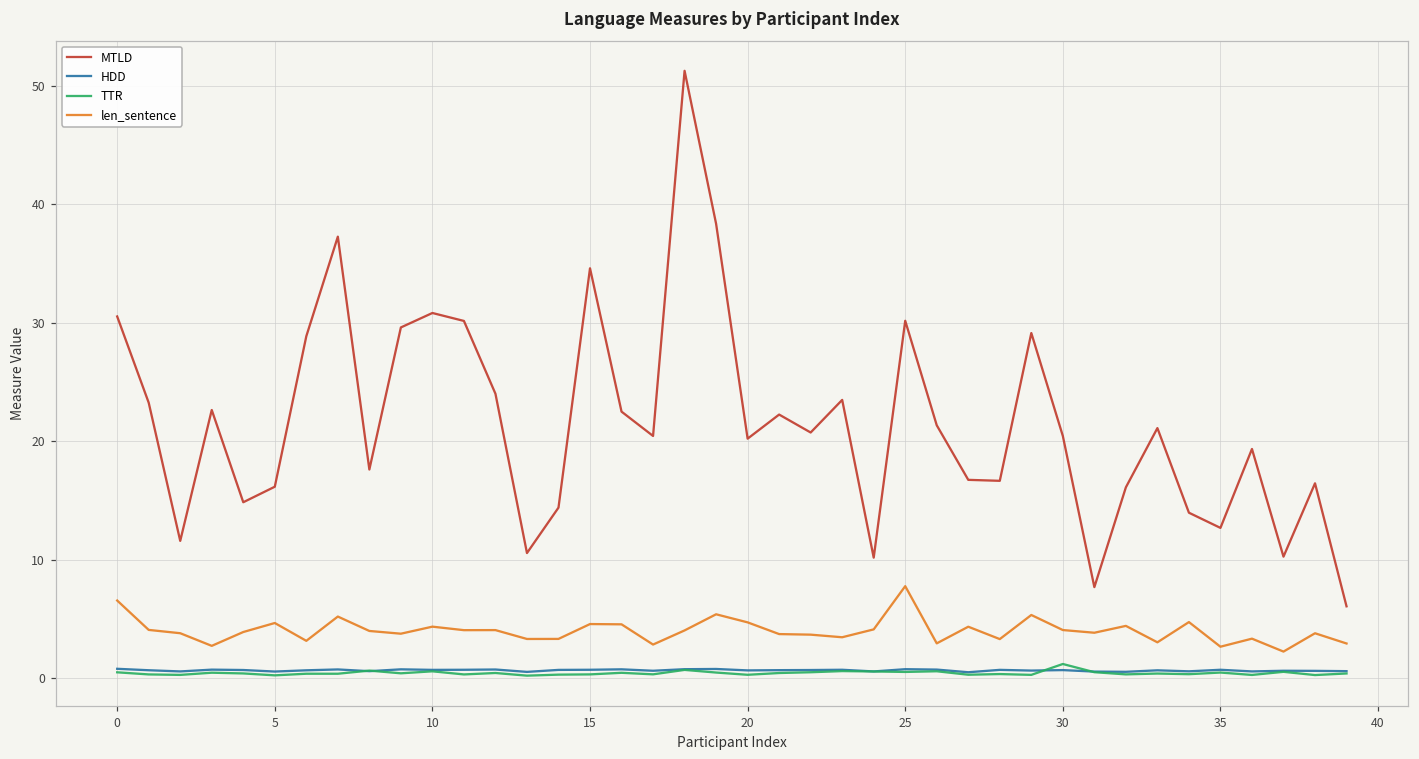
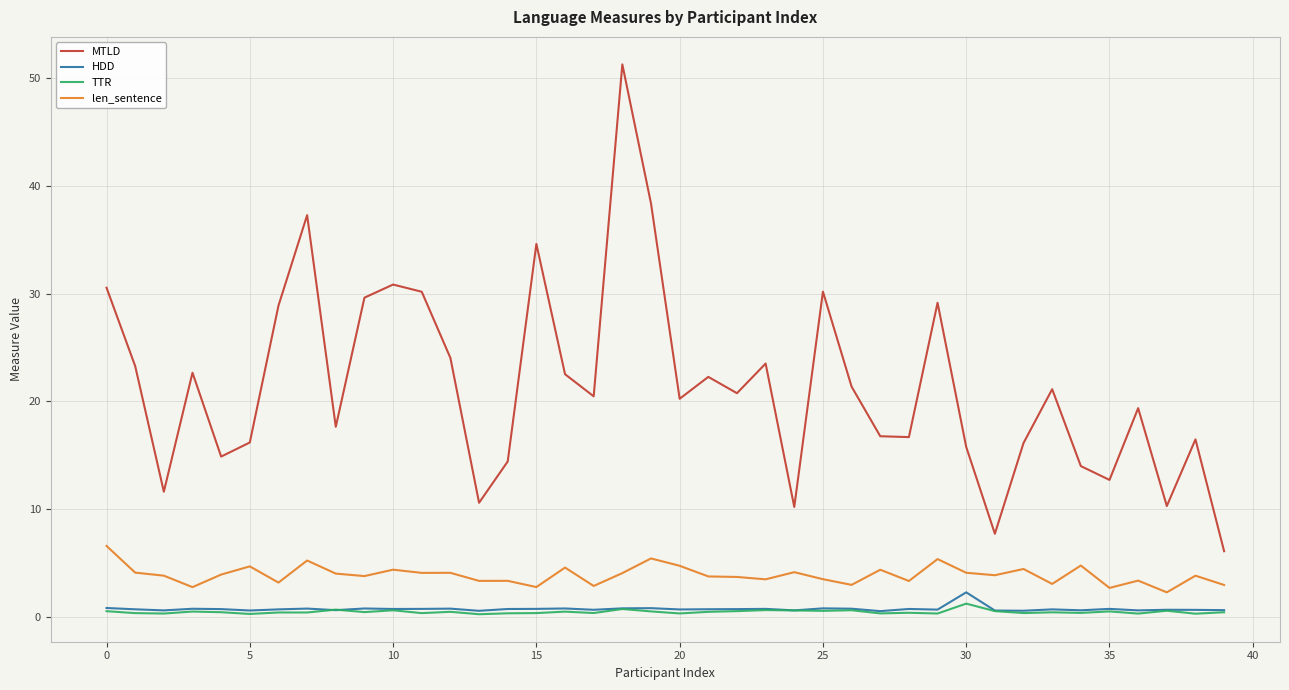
  {
    "MTLD": {
      "0": 30.5,
      "5": 16.2,
      "10": 30.8,
      "15": 34.6,
      "20": 20.2,
      "25": 30.2,
-     "30": 20.5,
+     "30": 15.8,
      "35": 12.7
    },
    "HDD": {
      "0": 0.8,
      "5": 0.6,
      "15": 0.7,
      "20": 0.7,
-     "30": 0.7
+     "30": 2.3
    },
    "TTR": {
      "0": 0.5,
      "5": 0.3,
      "15": 0.3,
      "20": 0.3,
      "30": 1.2
    },
    "len_sentence": {
      "0": 6.6,
      "5": 4.7,
      "10": 4.4,
-     "15": 4.6,
+     "15": 2.7,
      "20": 4.7,
-     "25": 7.8,
+     "25": 3.5,
      "30": 4.1,
      "35": 2.7
    }
  }
